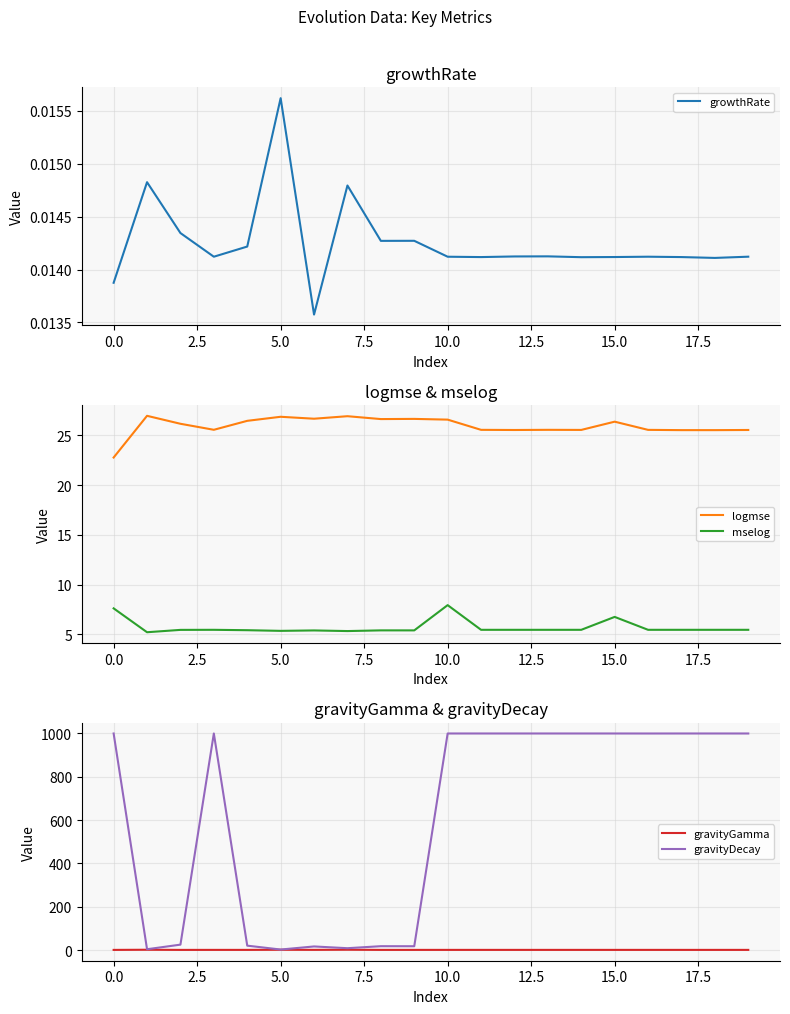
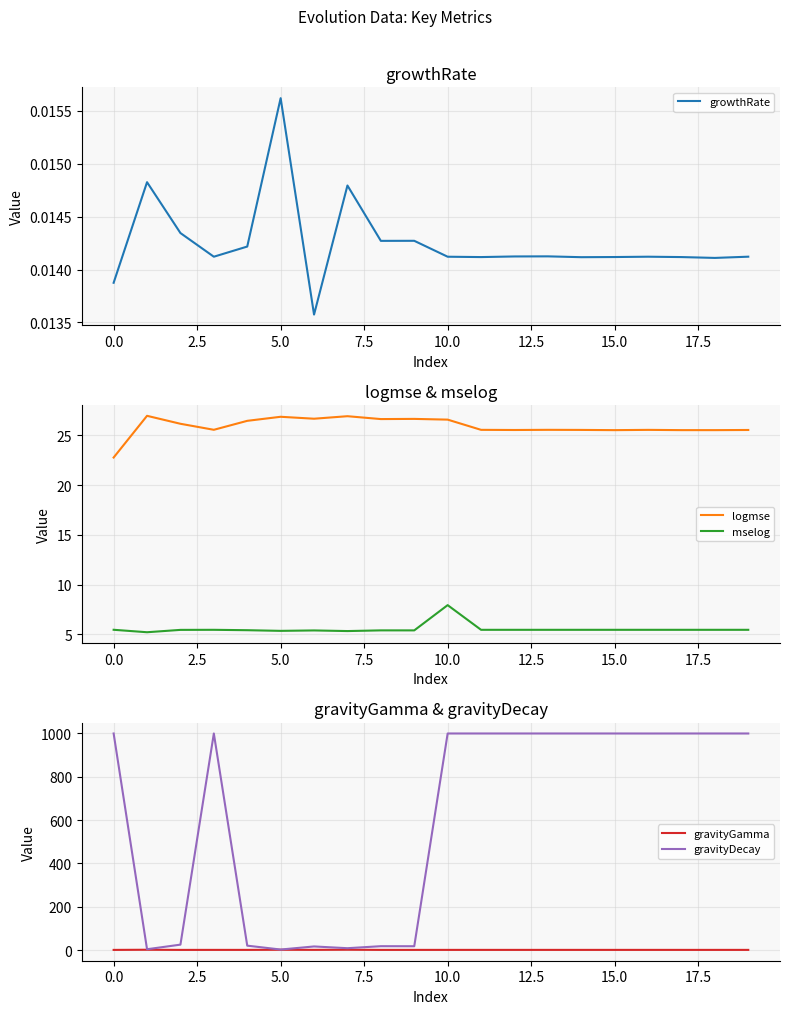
  {
    "growthRate": {
      "0.0": 0.01387,
      "5.0": 0.01562,
      "10.0": 0.01412,
      "15.0": 0.01412
    },
    "logmse & mselog": {
      "logmse": {
        "0.0": 23,
        "5.0": 27,
        "10.0": 27,
-       "15.0": 26.4
+       "15.0": 25.5
      },
      "mselog": {
-       "0.0": 8,
+       "0.0": 5,
        "5.0": 5,
        "10.0": 8,
-       "15.0": 7
+       "15.0": 5
      }
    },
    "gravityGamma & gravityDecay": {
      "gravityGamma": {
        "0.0": 0,
        "10.0": 0,
        "15.0": 0
      },
      "gravityDecay": {
        "0.0": 1000,
        "10.0": 1000,
        "15.0": 1000
      }
    }
  }
